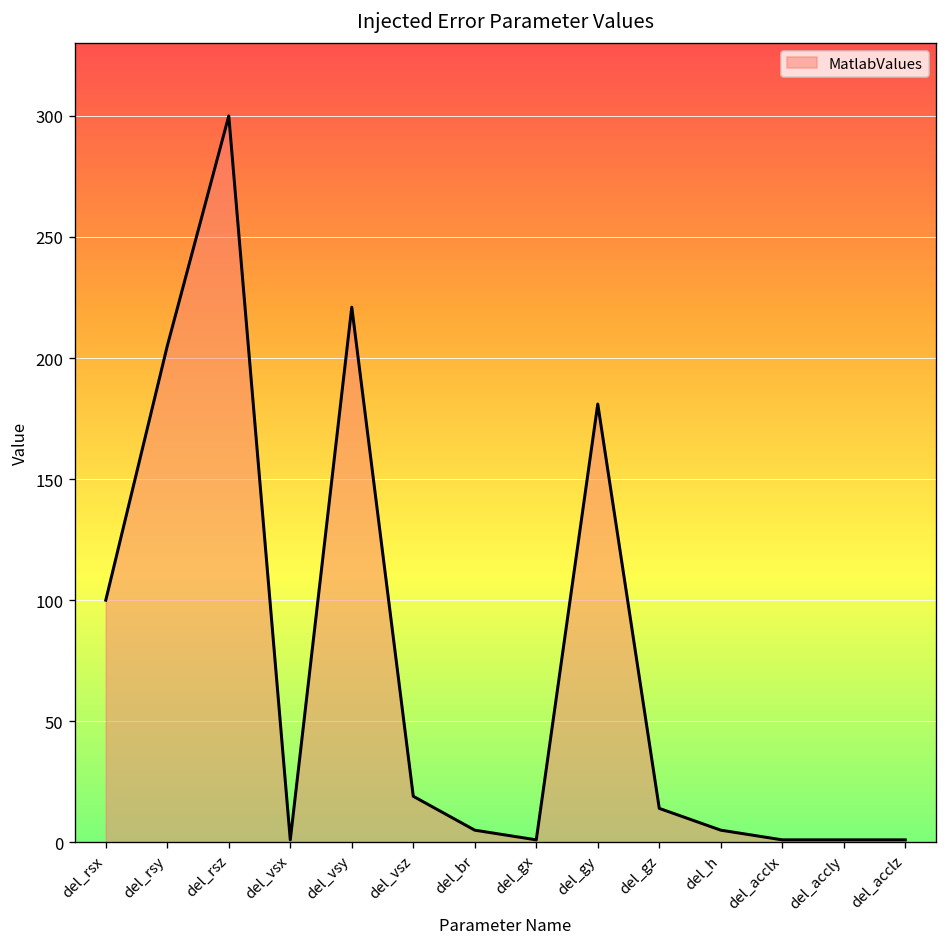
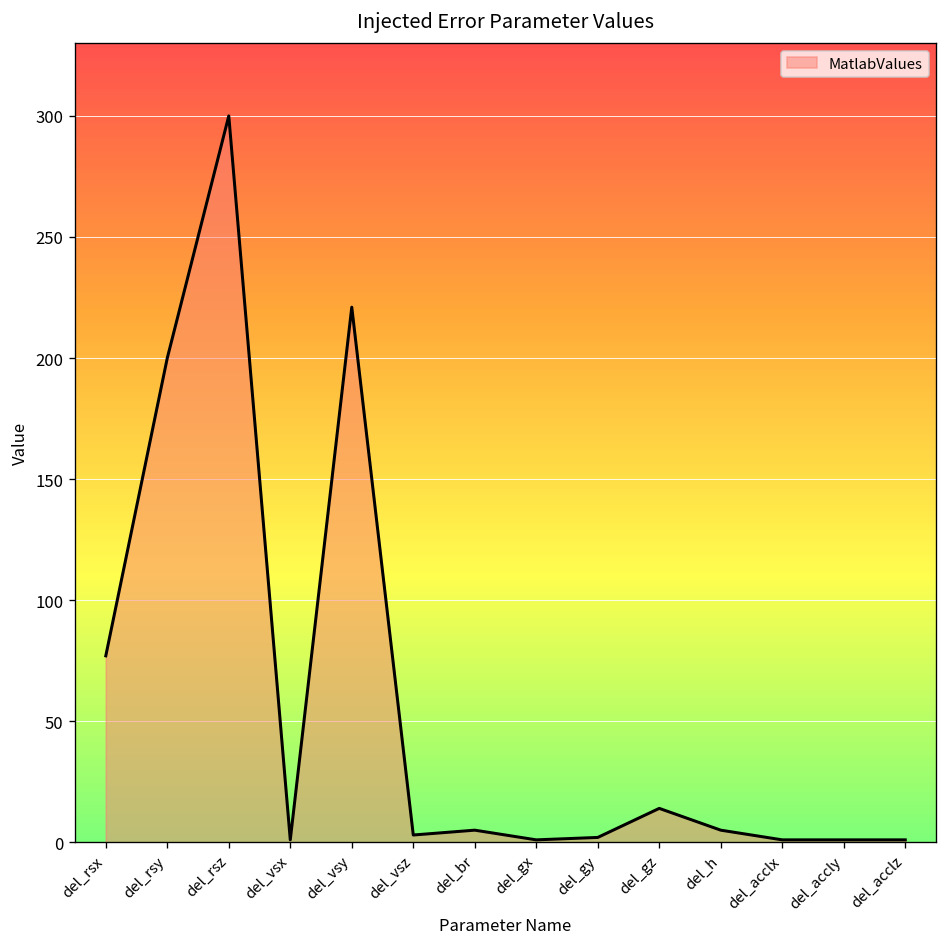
  {
-   "del_rsx": 100,
-   "del_rsy": 205,
+   "del_rsx": 77,
+   "del_rsy": 200,
    "del_rsz": 300,
    "del_vsx": 1,
    "del_vsy": 221,
-   "del_vsz": 19,
+   "del_vsz": 3,
    "del_br": 5,
    "del_gx": 1,
-   "del_gy": 181,
+   "del_gy": 2,
    "del_gz": 14,
    "del_h": 5,
    "del_acclx": 1,
    "del_accly": 1,
    "del_acclz": 1
  }
